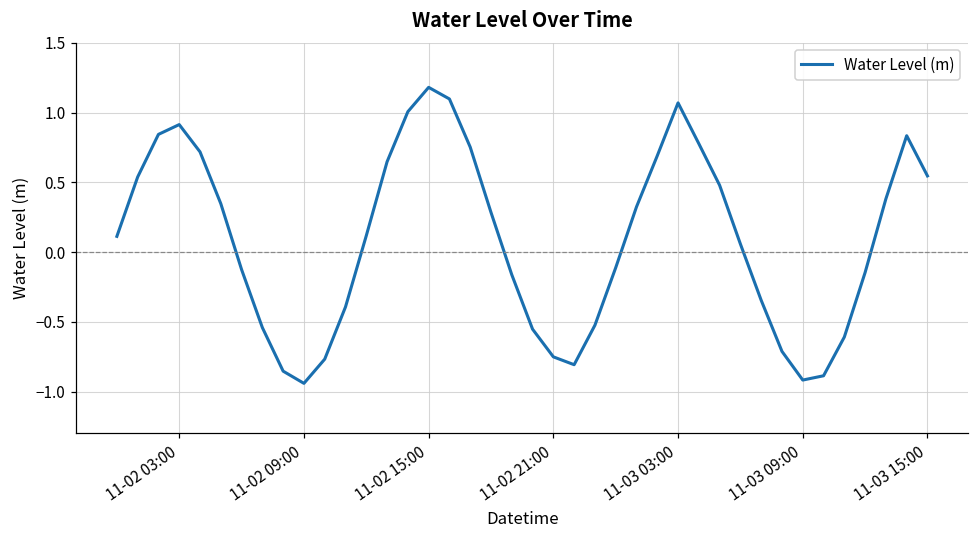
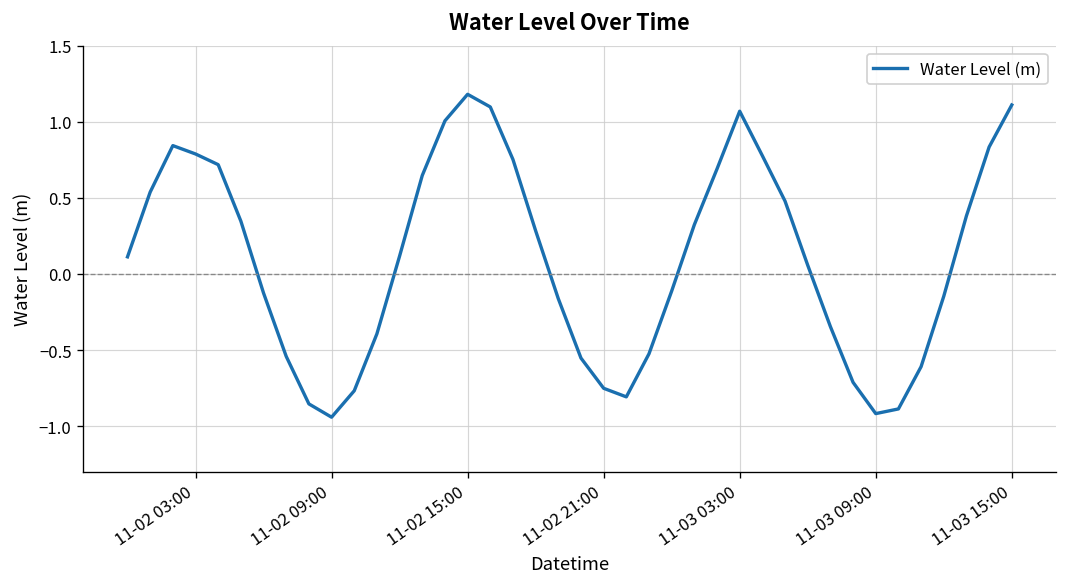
  {
-   "11-02 03:00": 0.91,
+   "11-02 03:00": 0.79,
    "11-02 09:00": -0.94,
    "11-02 15:00": 1.18,
    "11-02 21:00": -0.75,
    "11-03 03:00": 1.07,
    "11-03 09:00": -0.92,
-   "11-03 15:00": 0.55
+   "11-03 15:00": 1.11
  }
